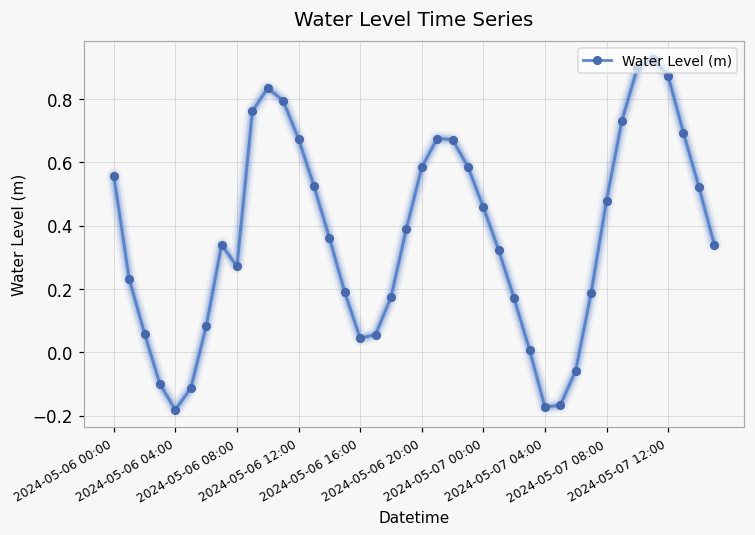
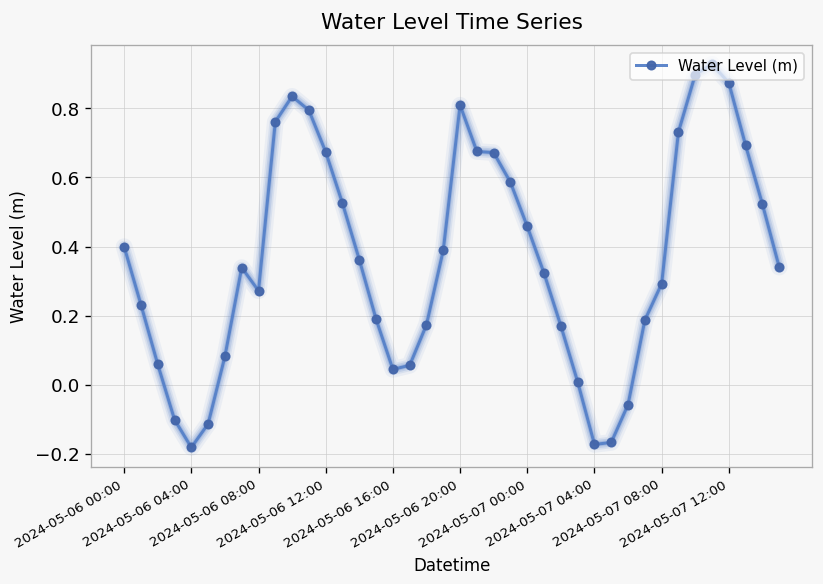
  {
-   "2024-05-06 00:00": 0.56,
+   "2024-05-06 00:00": 0.40,
    "2024-05-06 04:00": -0.18,
    "2024-05-06 08:00": 0.27,
    "2024-05-06 12:00": 0.67,
    "2024-05-06 16:00": 0.04,
-   "2024-05-06 20:00": 0.58,
+   "2024-05-06 20:00": 0.81,
    "2024-05-07 00:00": 0.46,
    "2024-05-07 04:00": -0.17,
-   "2024-05-07 08:00": 0.48,
+   "2024-05-07 08:00": 0.29,
    "2024-05-07 12:00": 0.87
  }
